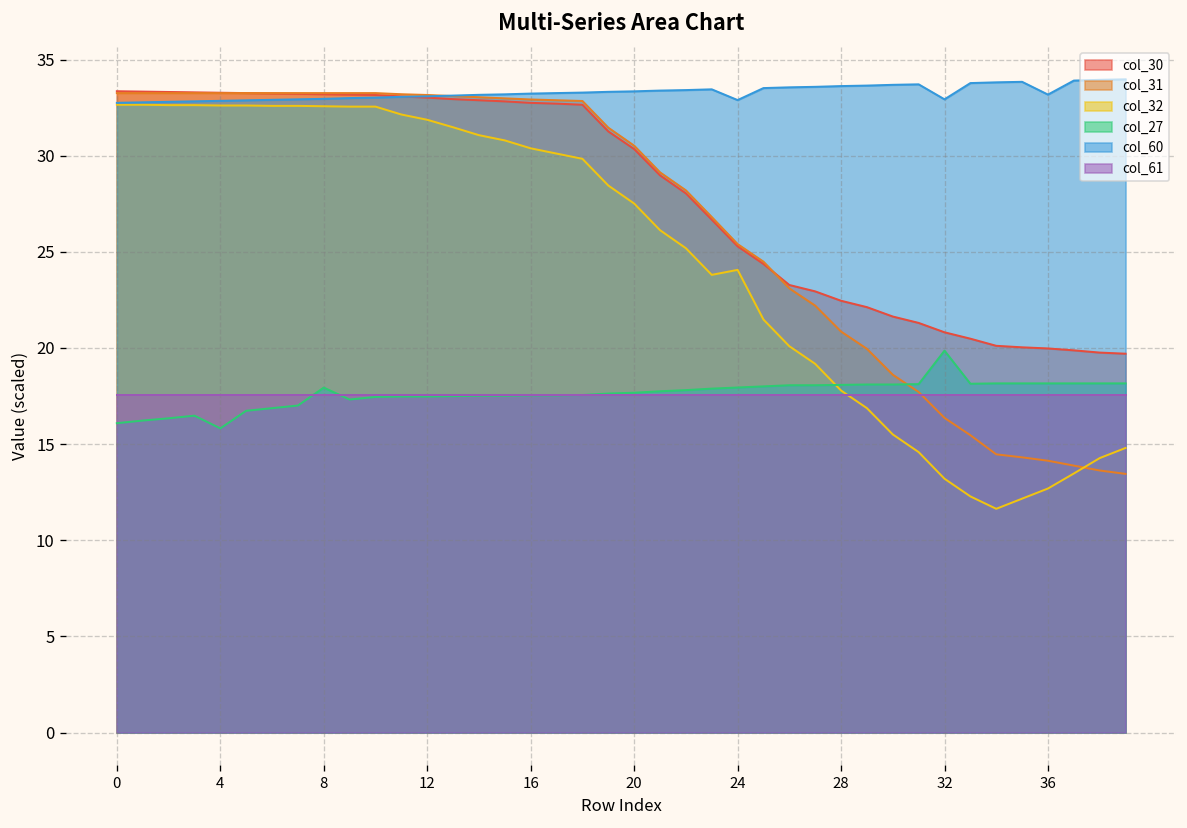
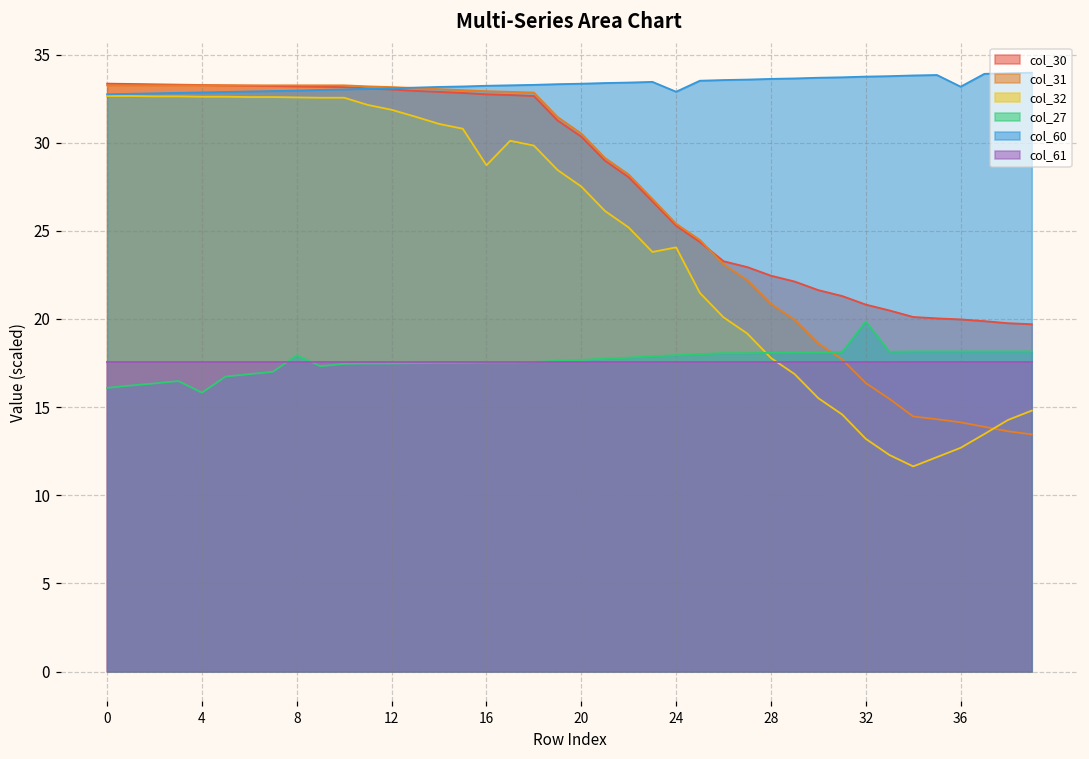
  {
    "col_32": {
      "4": 32.6,
      "8": 32.6,
      "12": 31.9,
-     "16": 30.4,
+     "16": 28.7,
      "20": 27.5,
      "24": 24.1,
      "28": 17.8,
      "32": 13.2,
      "36": 12.7
    },
    "col_27": {
      "0": 16.1,
      "4": 15.8,
      "8": 17.9,
      "24": 17.9,
      "28": 18.1,
      "32": 19.9,
      "36": 18.2
    },
    "col_60": {
      "4": 32.9,
      "8": 33.0,
      "16": 33.2,
      "20": 33.3,
      "24": 32.9,
      "28": 33.6,
-     "32": 32.9,
+     "32": 33.7,
      "36": 33.2
    },
    "col_61": {
      "0": 17.5,
      "4": 17.5,
      "8": 17.5,
      "24": 17.5,
      "28": 17.5,
      "32": 17.5,
      "36": 17.5
    }
  }
